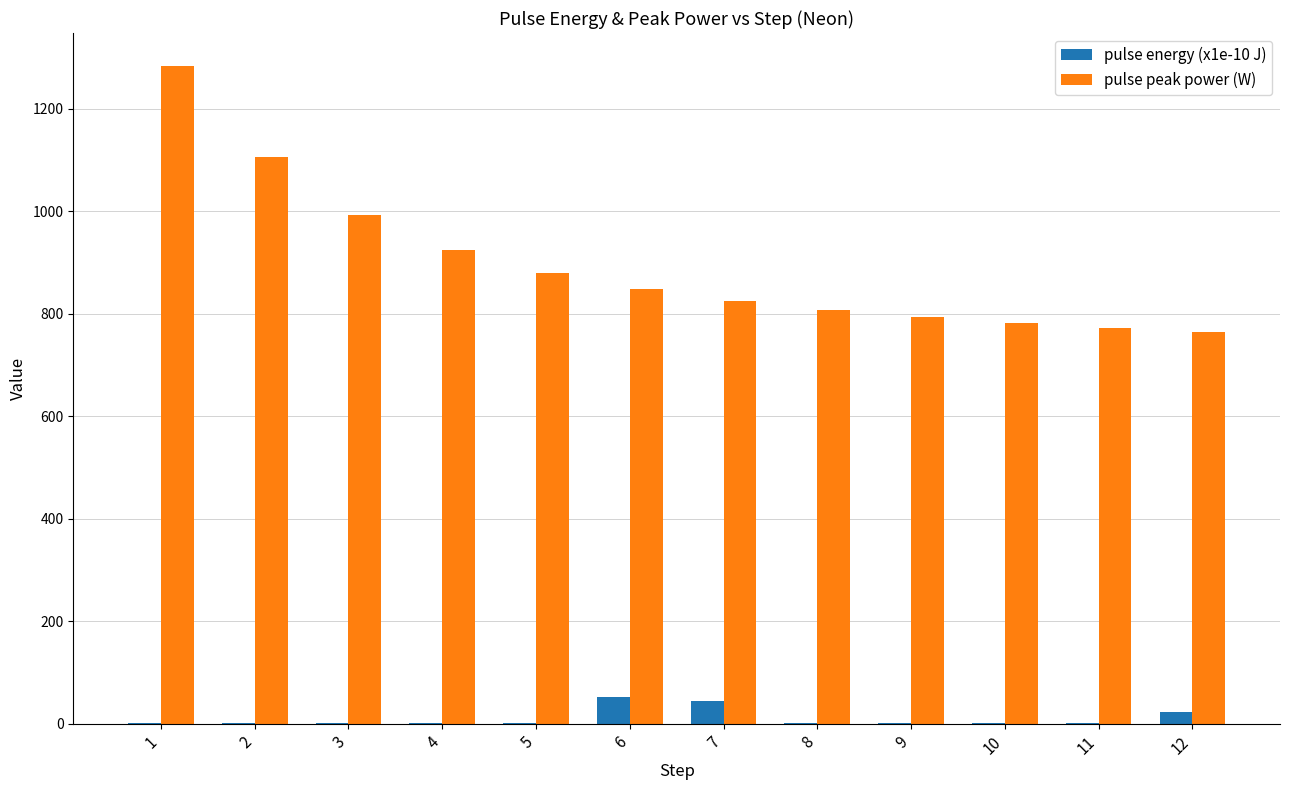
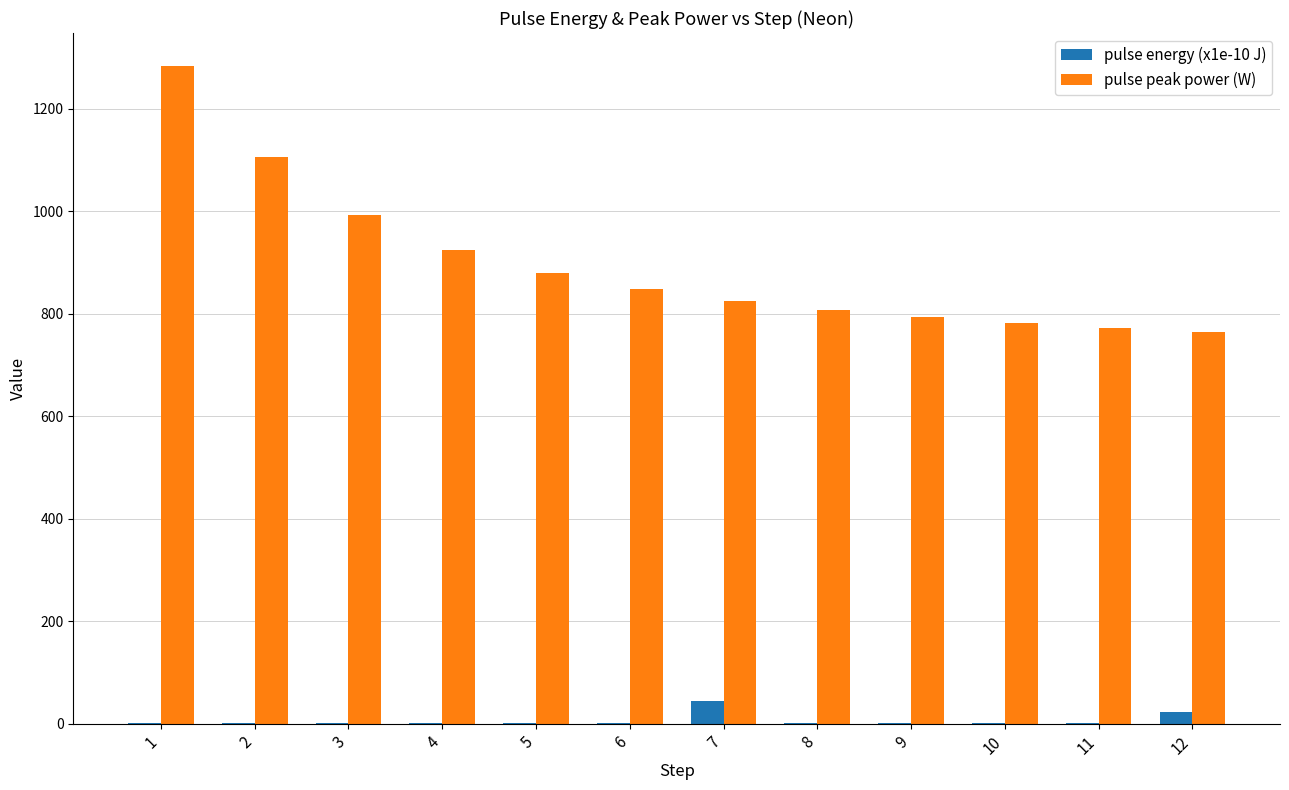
  {
    "pulse energy (x1e-10 J)": {
-     "6": 50,
+     "6": 0,
      "7": 40,
      "12": 20
    },
    "pulse peak power (W)": {
      "1": 1280,
      "2": 1110,
      "3": 990,
      "4": 920,
      "5": 880,
      "6": 850,
      "7": 820,
      "8": 810,
      "9": 790,
      "10": 780,
      "11": 770,
      "12": 760
    }
  }
